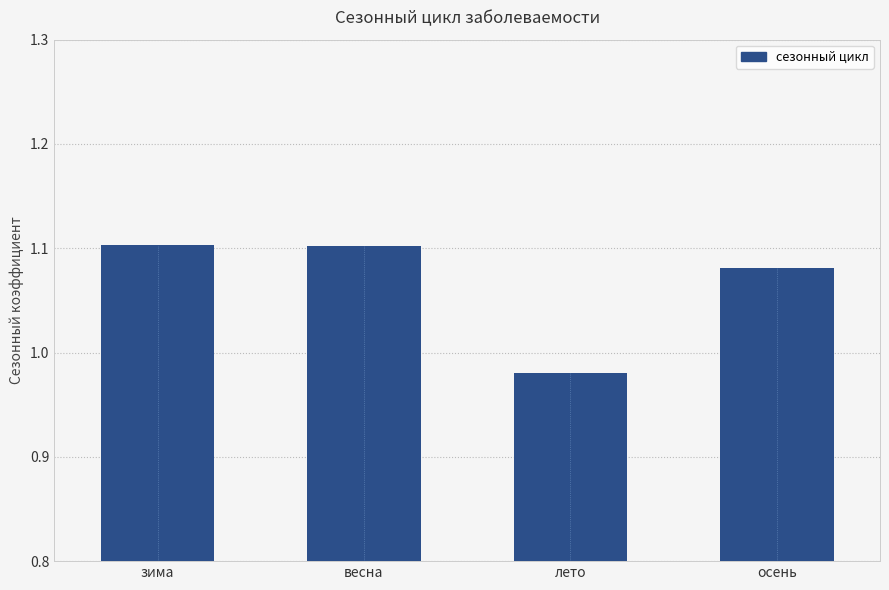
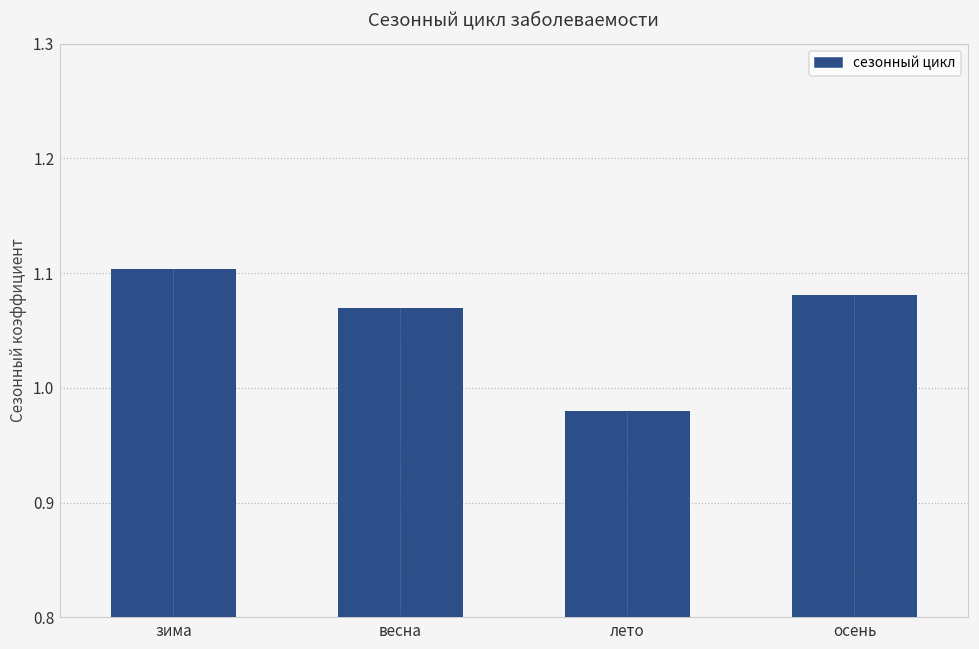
  {
    "сезонный цикл": {
      "зима": 1.104,
-     "весна": 1.102,
+     "весна": 1.069,
      "лето": 0.980,
      "осень": 1.081
    }
  }
